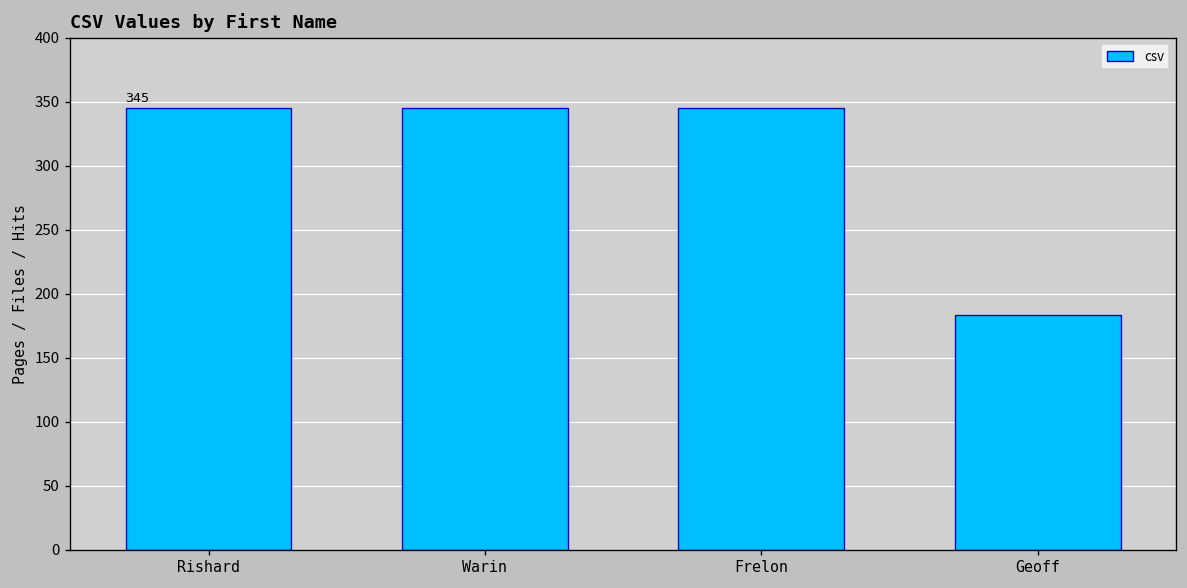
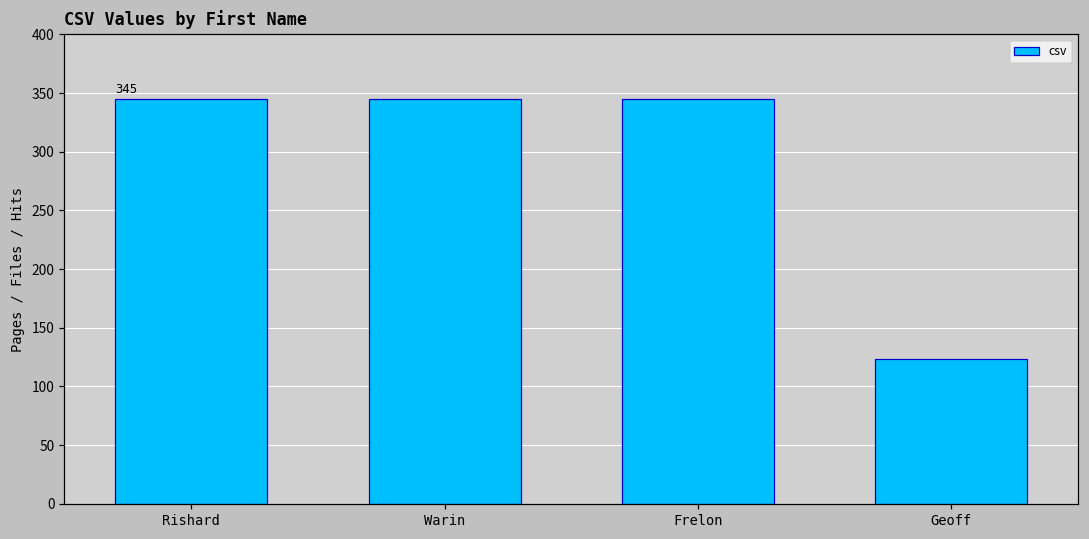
  {
    "Rishard": 345,
    "Warin": 345,
    "Frelon": 345,
-   "Geoff": 183
+   "Geoff": 123
  }
